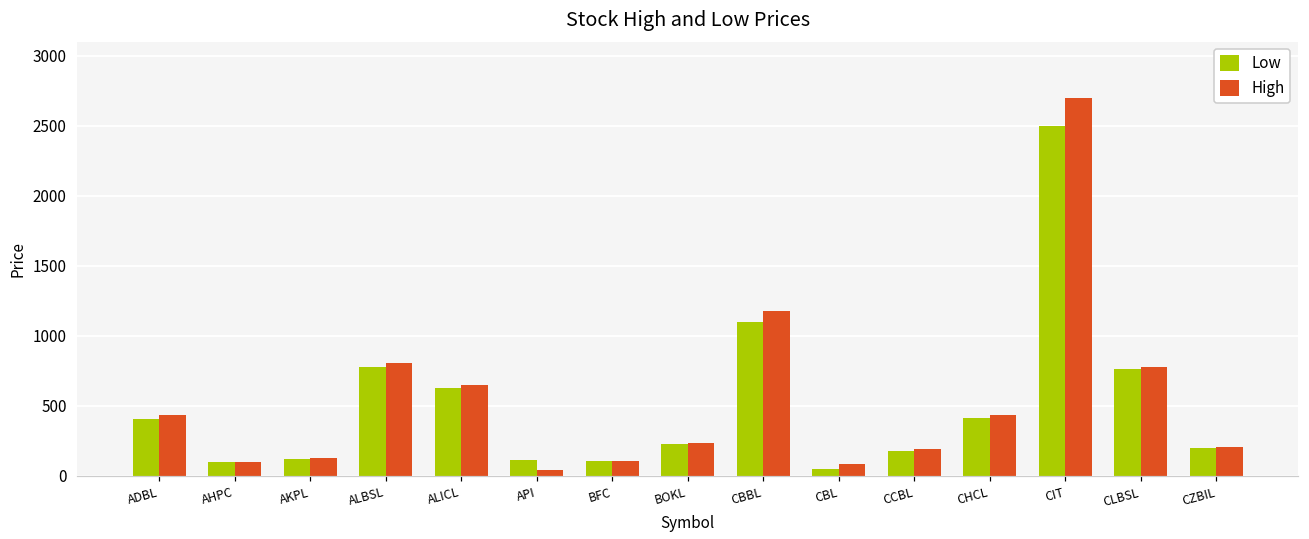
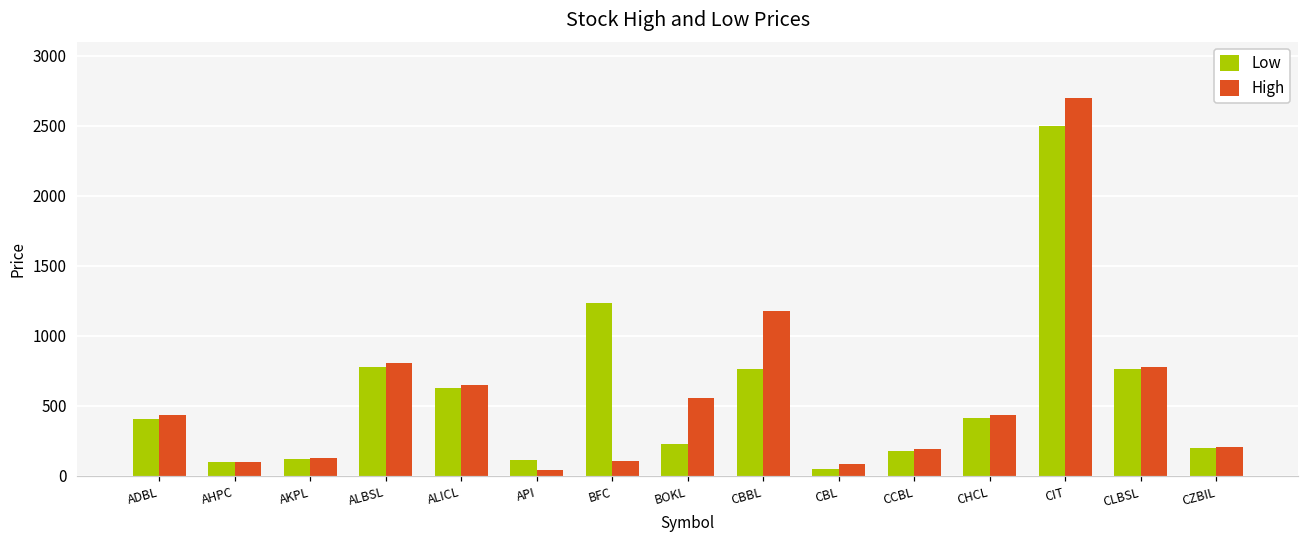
  {
    "Low": {
      "ADBL": 410,
      "AHPC": 100,
      "AKPL": 120,
      "ALBSL": 780,
      "ALICL": 630,
      "API": 120,
-     "BFC": 100,
+     "BFC": 1230,
      "BOKL": 230,
-     "CBBL": 1100,
+     "CBBL": 770,
      "CBL": 50,
      "CCBL": 180,
      "CHCL": 410,
      "CIT": 2500,
      "CLBSL": 770,
      "CZBIL": 200
    },
    "High": {
      "ADBL": 430,
      "AHPC": 100,
      "AKPL": 130,
      "ALBSL": 810,
      "ALICL": 650,
      "API": 40,
      "BFC": 110,
-     "BOKL": 240,
+     "BOKL": 560,
      "CBBL": 1180,
      "CBL": 80,
      "CCBL": 190,
      "CHCL": 440,
      "CIT": 2700,
      "CLBSL": 780,
      "CZBIL": 200
    }
  }
